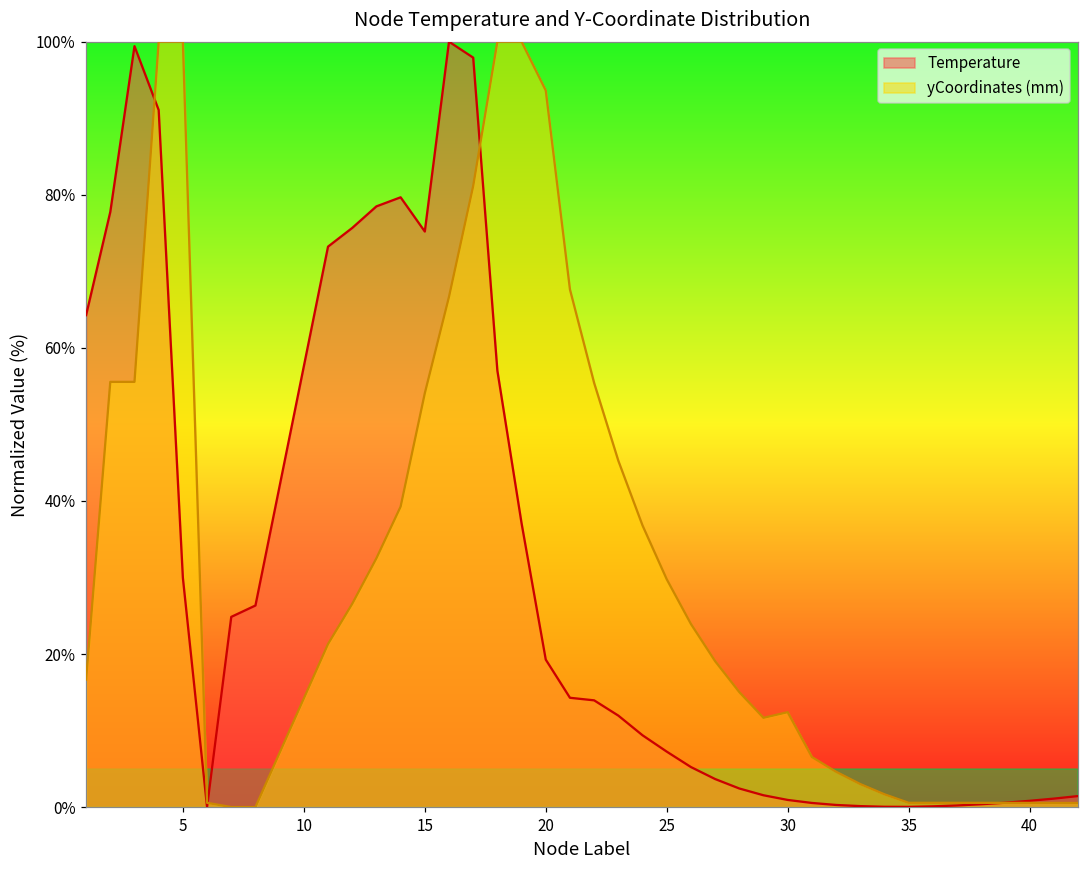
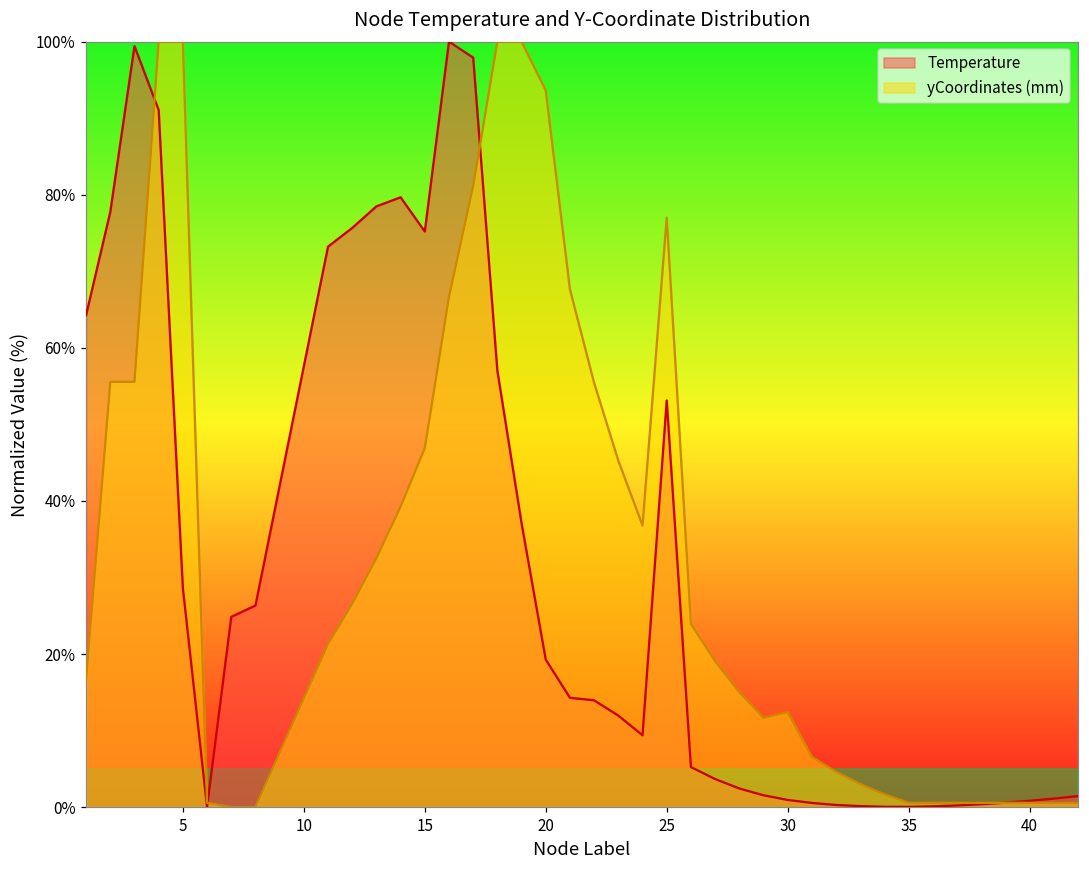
  {
    "Temperature": {
-     "5": "30%",
+     "5": "29%",
      "15": "75%",
      "20": "19%",
-     "25": "7%"
+     "25": "53%"
    },
    "yCoordinates (mm)": {
      "5": "100%",
-     "15": "54%",
+     "15": "47%",
      "20": "94%",
-     "25": "30%",
+     "25": "77%",
      "30": "12%"
    }
  }
